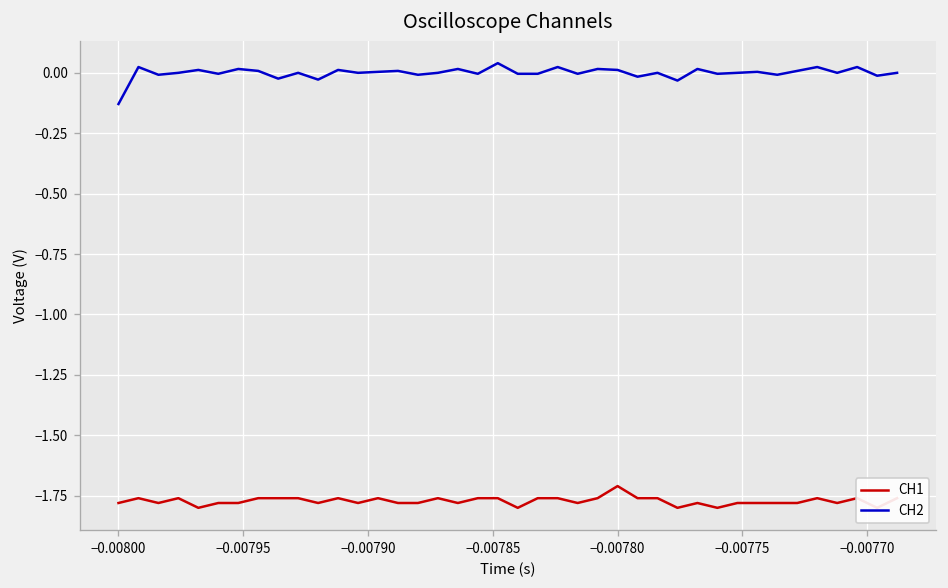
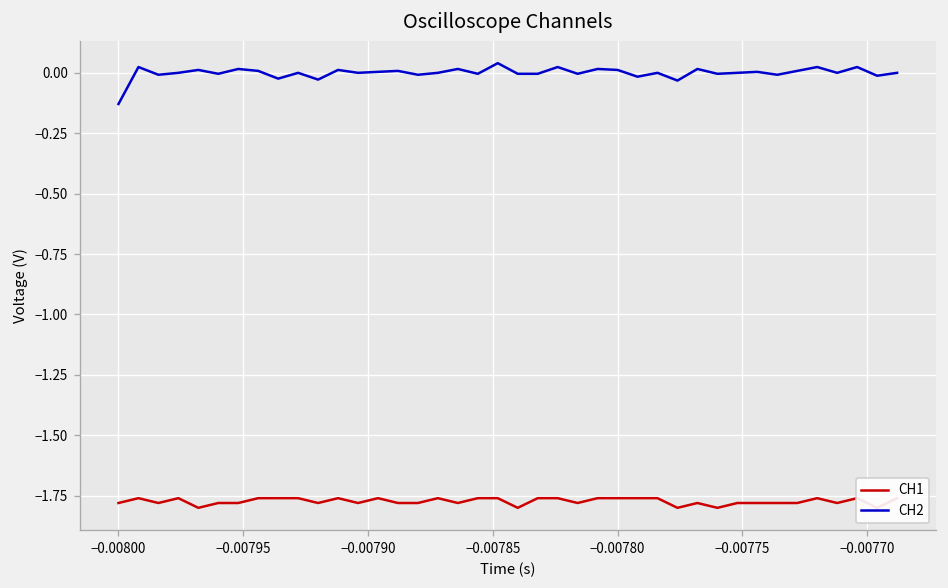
  {
    "CH1": {
      "−0.00800": -1.78,
-     "−0.00780": -1.71
+     "−0.00780": -1.76
    },
    "CH2": {
      "−0.00800": -0.13,
      "−0.00780": 0.01
    }
  }
